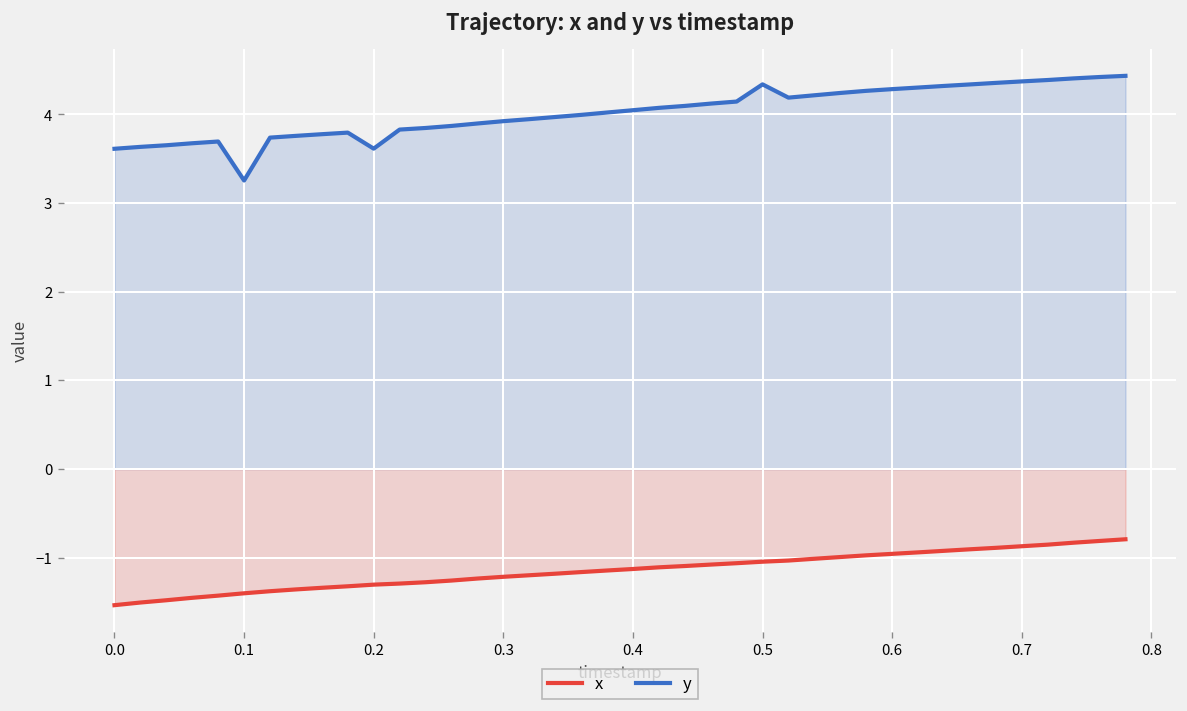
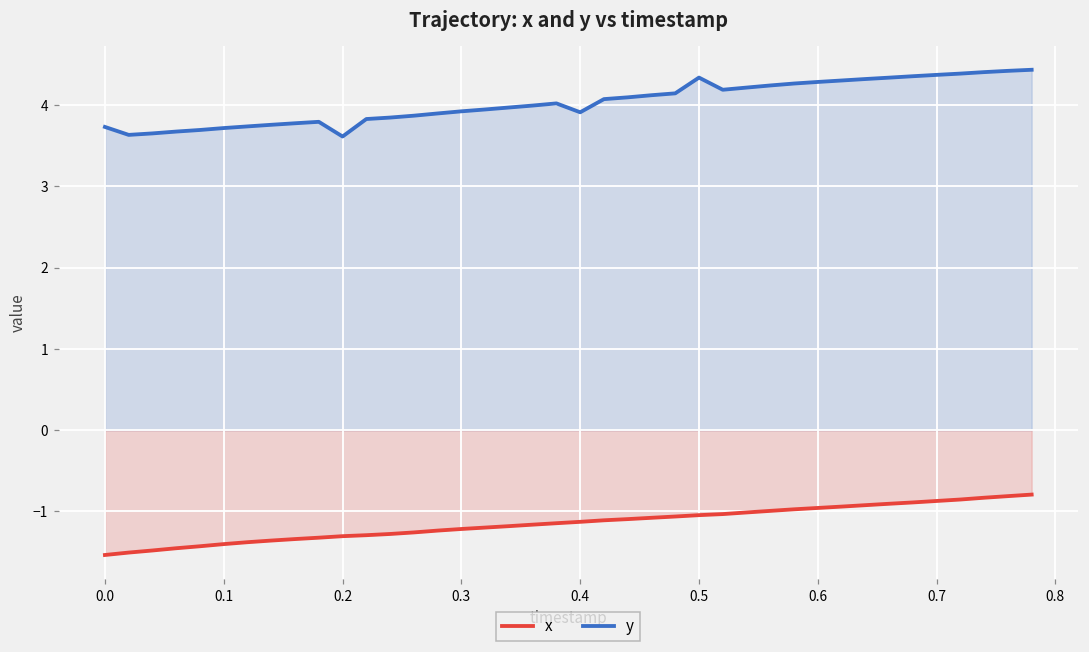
  {
    "y": {
-     "0.0": 3.6,
-     "0.1": 3.3,
+     "0.0": 3.7,
+     "0.1": 3.7,
      "0.2": 3.6,
      "0.3": 3.9,
-     "0.4": 4.0,
+     "0.4": 3.9,
      "0.5": 4.3,
      "0.6": 4.3,
      "0.7": 4.4
    }
  }
